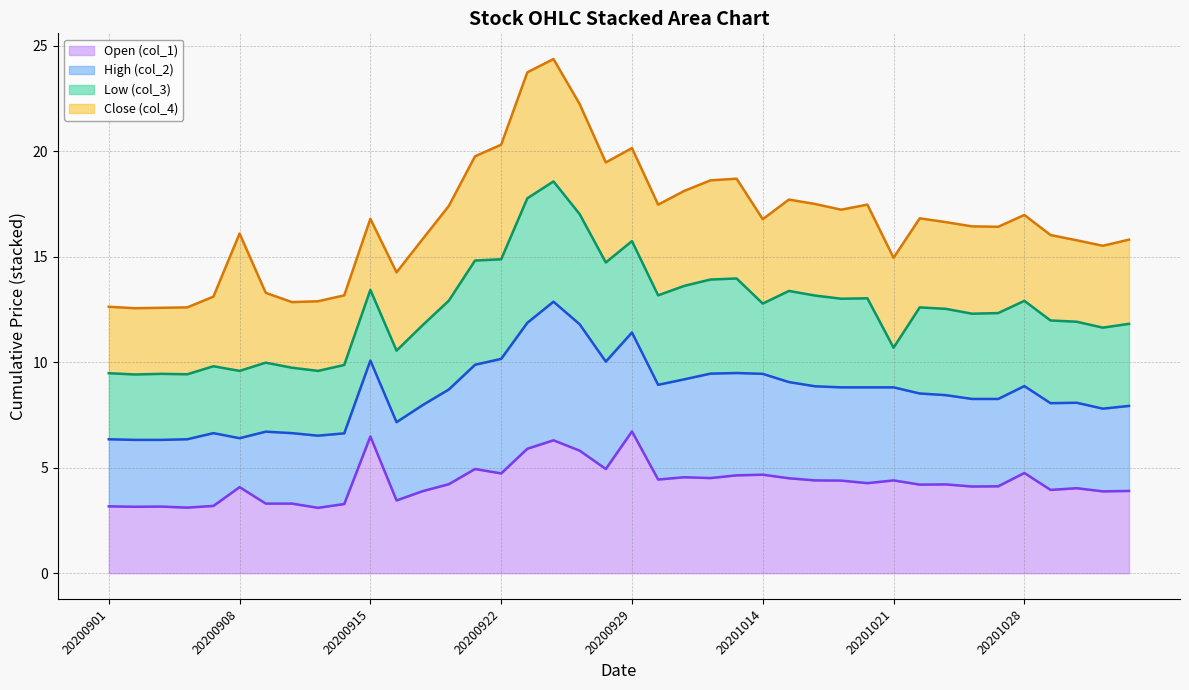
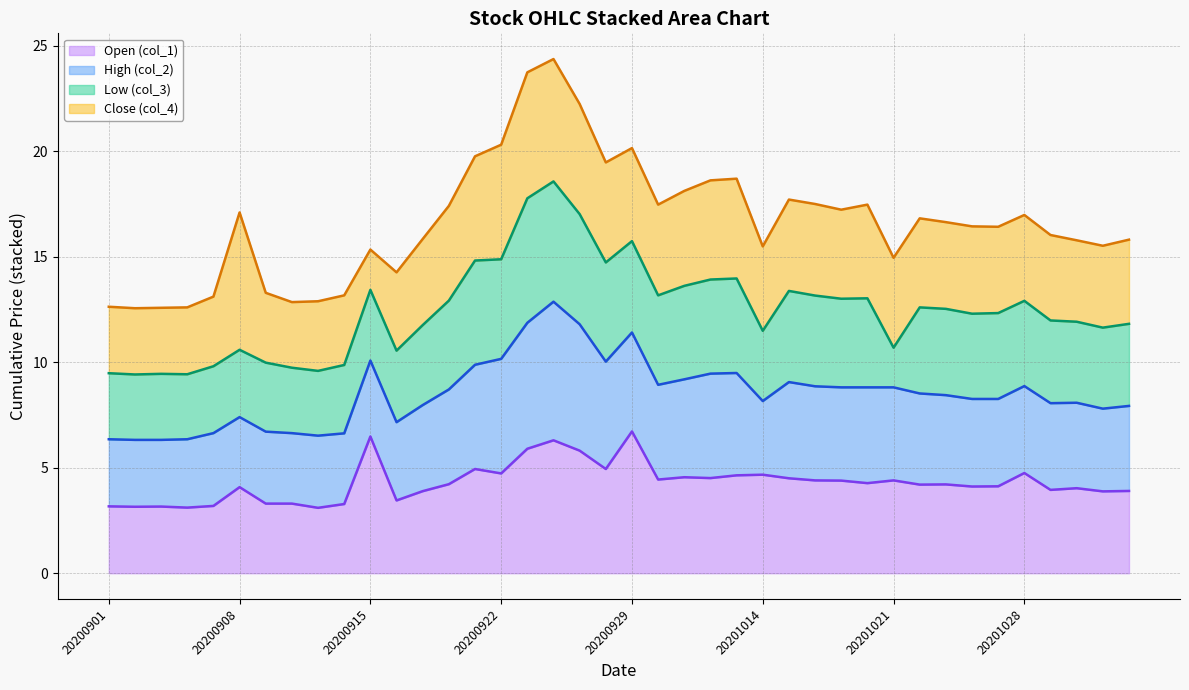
  {
    "Open (col_1)": {
      "20200901": 3.2,
      "20200908": 4.1,
      "20200915": 6.5,
      "20200922": 4.7,
      "20200929": 6.7,
      "20201014": 4.7,
      "20201021": 4.4,
      "20201028": 4.8
    },
    "High (col_2)": {
      "20200901": 3.2,
-     "20200908": 2.3,
+     "20200908": 3.3,
      "20200915": 3.6,
      "20200922": 5.4,
      "20200929": 4.7,
-     "20201014": 4.8,
+     "20201014": 3.5,
      "20201021": 4.4,
      "20201028": 4.1
    },
    "Low (col_3)": {
      "20200901": 3.1,
      "20200908": 3.2,
      "20200915": 3.3,
      "20200922": 4.7,
      "20200929": 4.3,
      "20201014": 3.3,
      "20201021": 1.9,
      "20201028": 4.0
    },
    "Close (col_4)": {
      "20200901": 3.2,
      "20200908": 6.5,
-     "20200915": 3.4,
+     "20200915": 1.9,
      "20200922": 5.4,
      "20200929": 4.4,
      "20201014": 4.0,
      "20201021": 4.3,
      "20201028": 4.1
    }
  }
